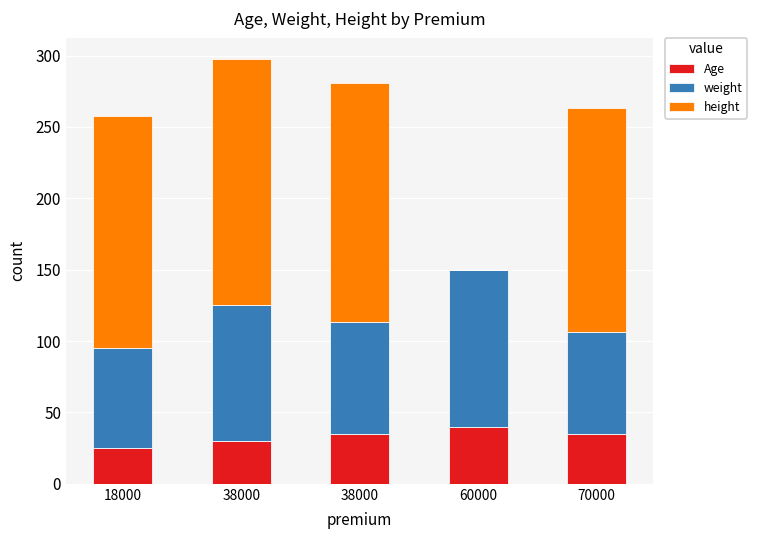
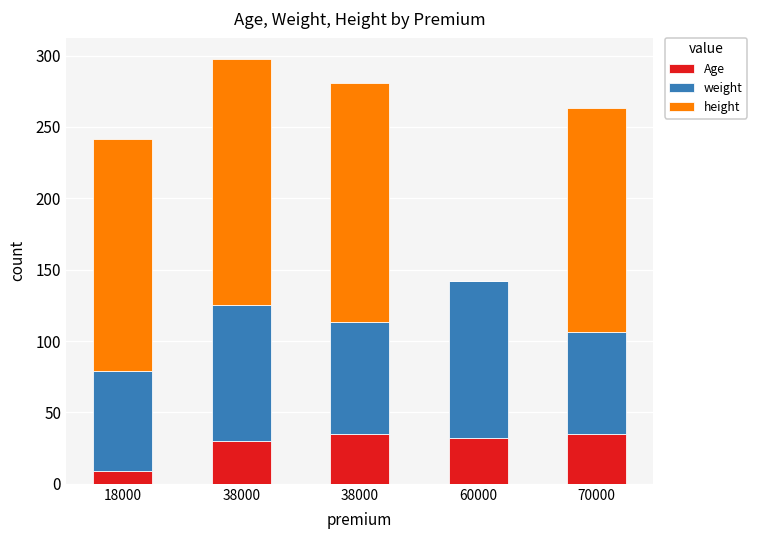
  {
    "Age": {
-     "18000": 25,
-     "60000": 40,
+     "18000": 9,
+     "60000": 32,
      "70000": 35
    },
    "weight": {
      "18000": 70,
      "60000": 110,
      "70000": 71
    },
    "height": {
      "18000": 163,
      "60000": 0,
      "70000": 157
    }
  }
